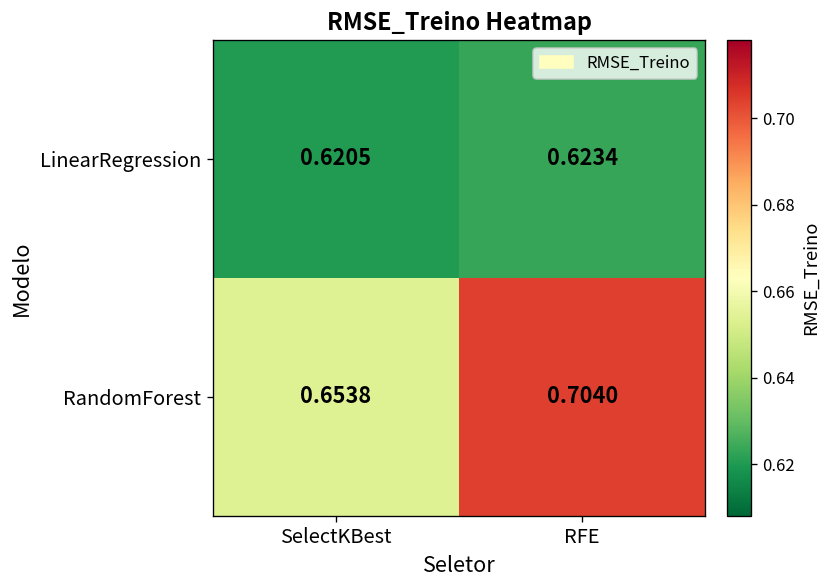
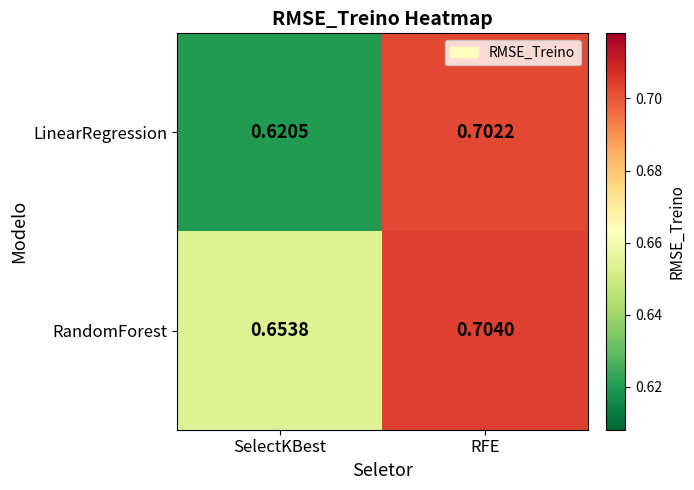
  {
    "LinearRegression": {
      "SelectKBest": 0.6205,
-     "RFE": 0.6234
+     "RFE": 0.7022
    },
    "RandomForest": {
      "SelectKBest": 0.6538,
      "RFE": 0.7040
    }
  }
